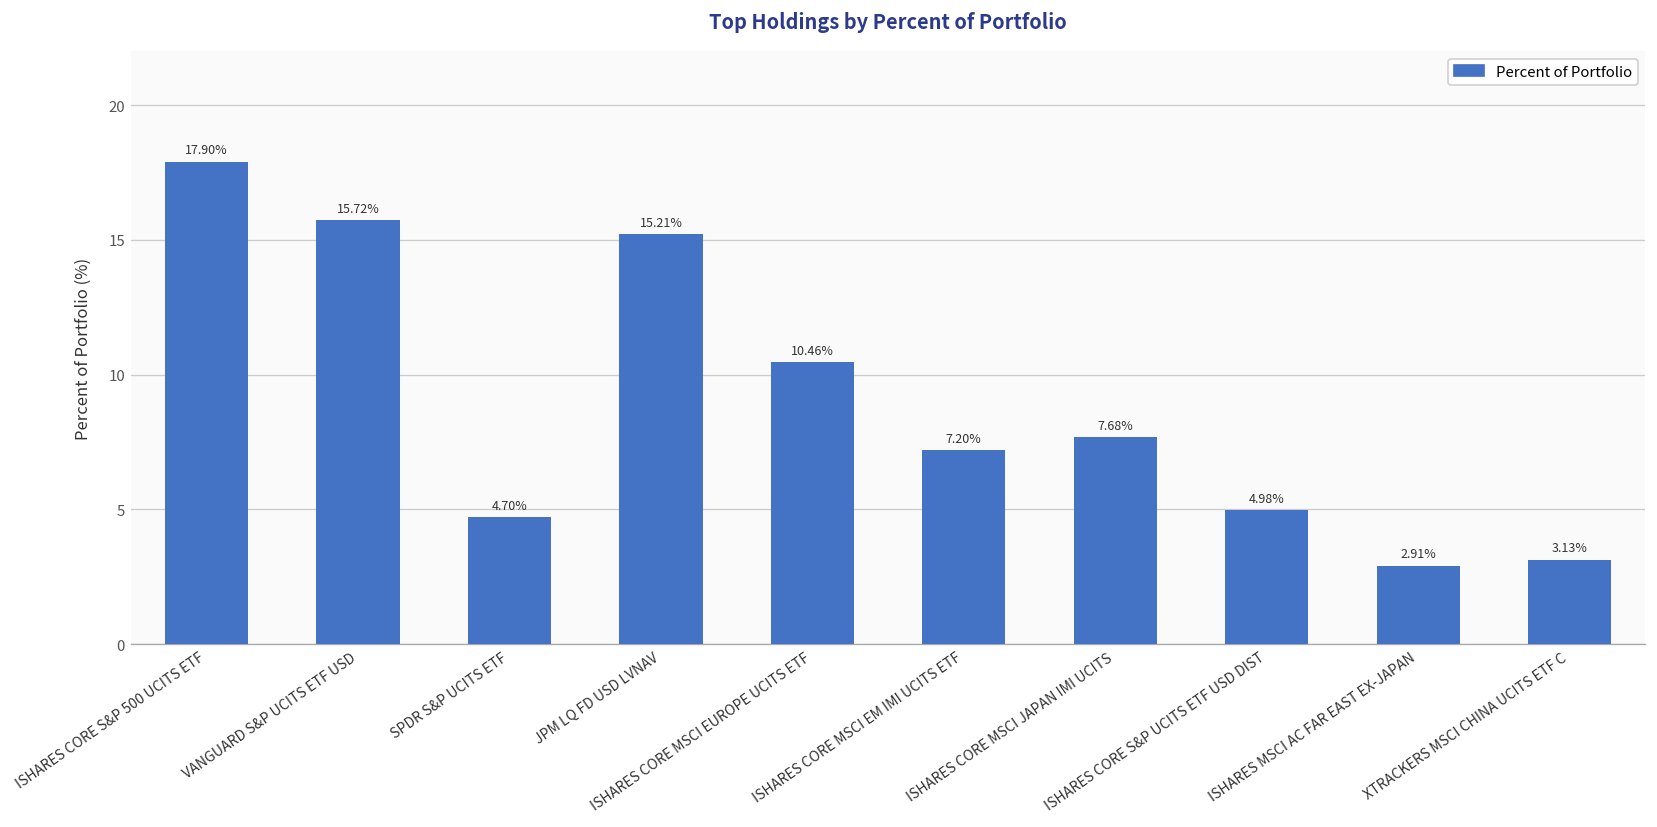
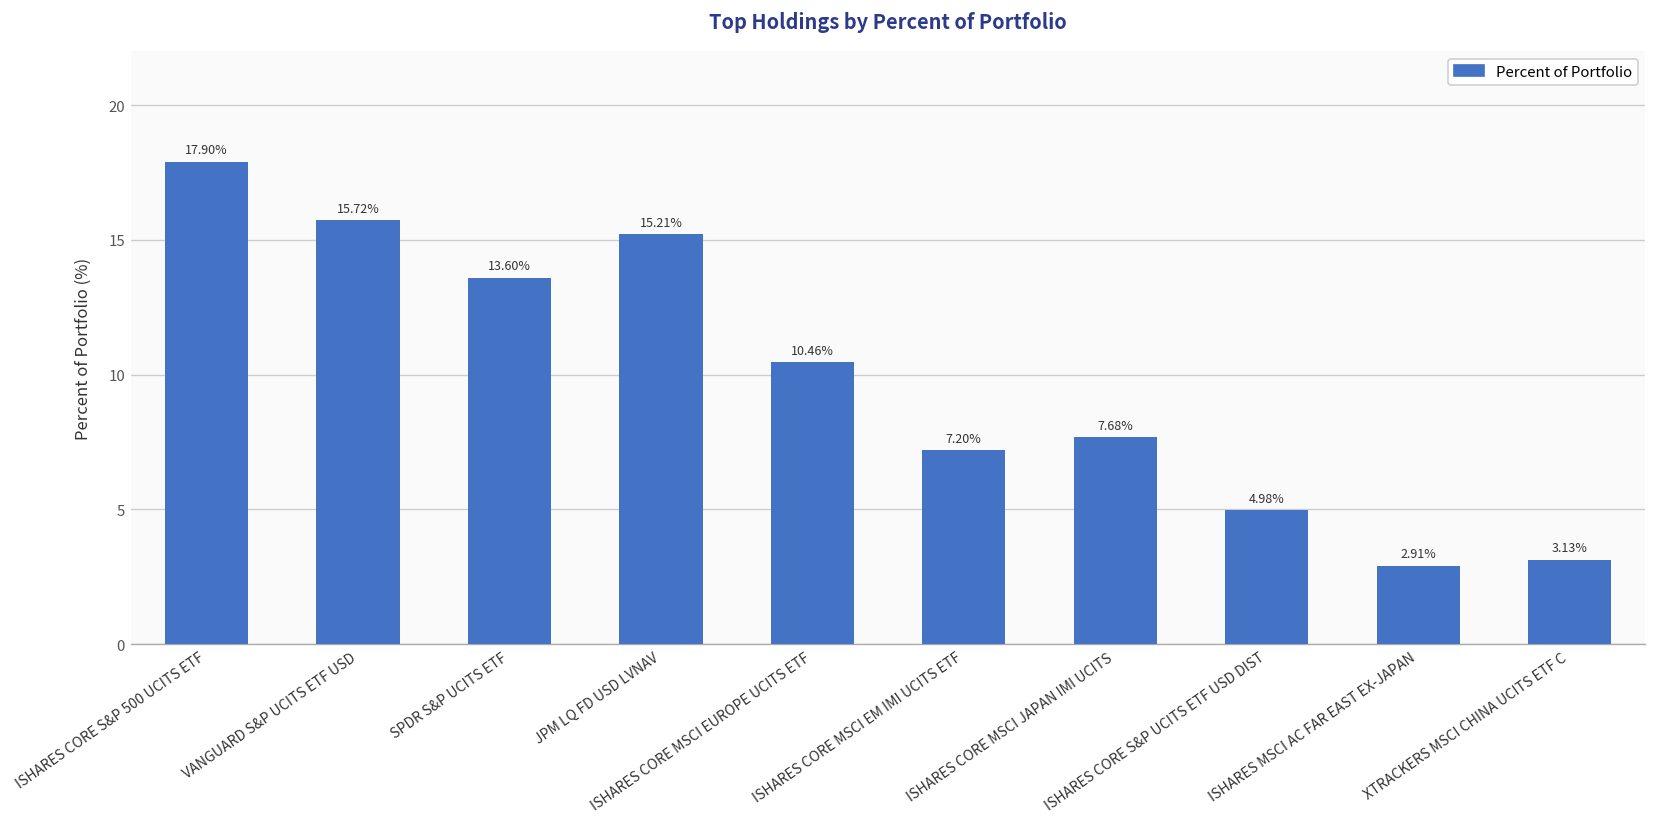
  {
    "ISHARES CORE S&P 500 UCITS ETF": "17.90%",
    "VANGUARD S&P UCITS ETF USD": "15.72%",
-   "SPDR S&P UCITS ETF": "4.70%",
+   "SPDR S&P UCITS ETF": "13.60%",
    "JPM LQ FD USD LVNAV": "15.21%",
    "ISHARES CORE MSCI EUROPE UCITS ETF": "10.46%",
    "ISHARES CORE MSCI EM IMI UCITS ETF": "7.20%",
    "ISHARES CORE MSCI JAPAN IMI UCITS": "7.68%",
    "ISHARES CORE S&P UCITS ETF USD DIST": "4.98%",
    "ISHARES MSCI AC FAR EAST EX-JAPAN": "2.91%",
    "XTRACKERS MSCI CHINA UCITS ETF C": "3.13%"
  }
